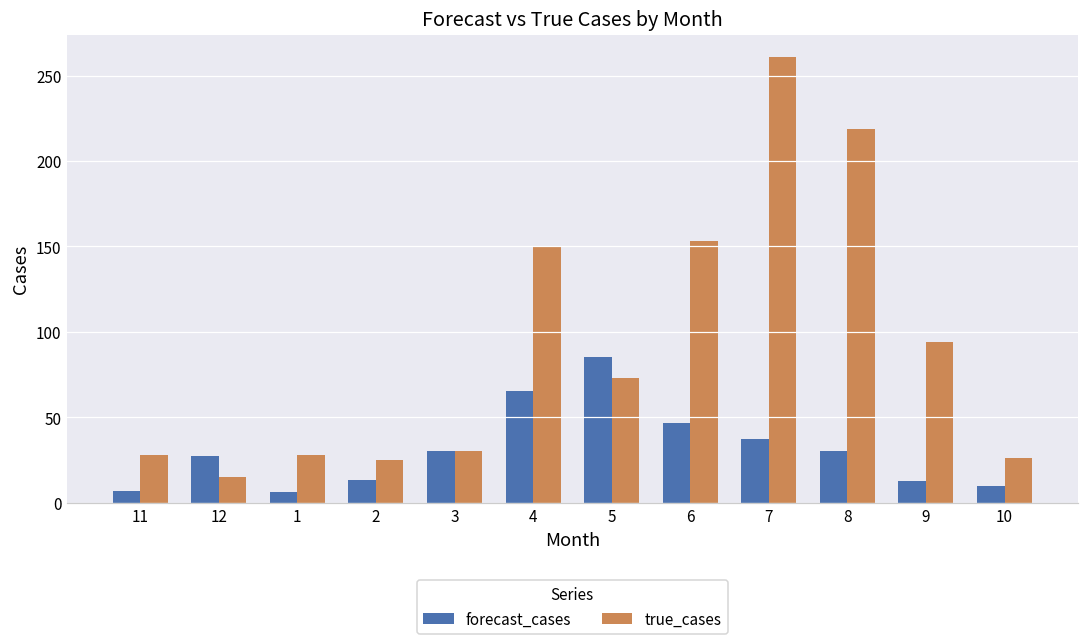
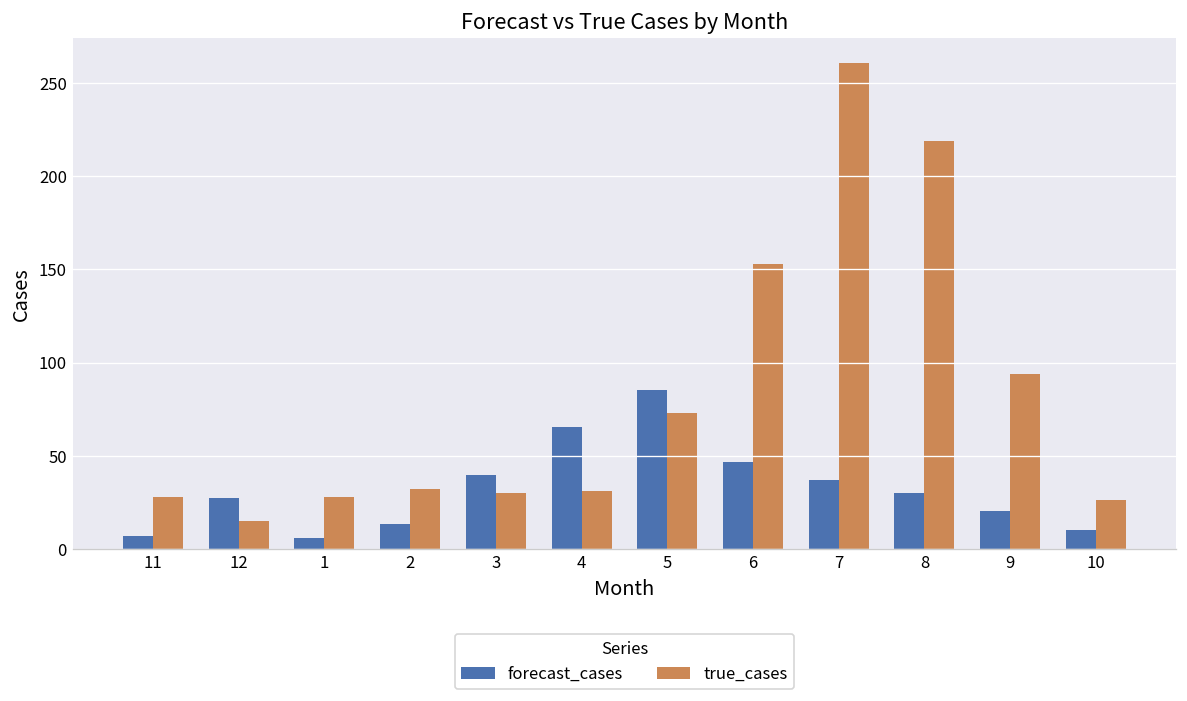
  {
    "forecast_cases": {
      "11": 7,
      "12": 27,
      "1": 6,
      "2": 13,
-     "3": 30,
+     "3": 39,
      "4": 65,
      "5": 85,
      "6": 46,
      "7": 37,
      "8": 30,
-     "9": 13,
+     "9": 20,
      "10": 10
    },
    "true_cases": {
      "11": 28,
      "12": 15,
      "1": 28,
-     "2": 25,
+     "2": 32,
      "3": 30,
-     "4": 150,
+     "4": 31,
      "5": 73,
      "6": 153,
      "7": 261,
      "8": 219,
      "9": 94,
      "10": 26
    }
  }
